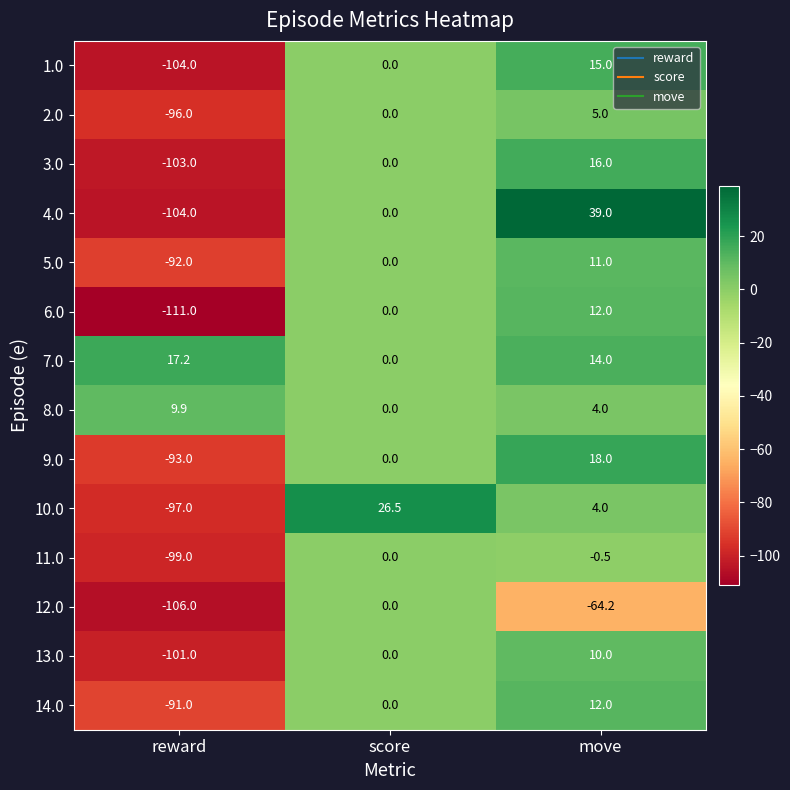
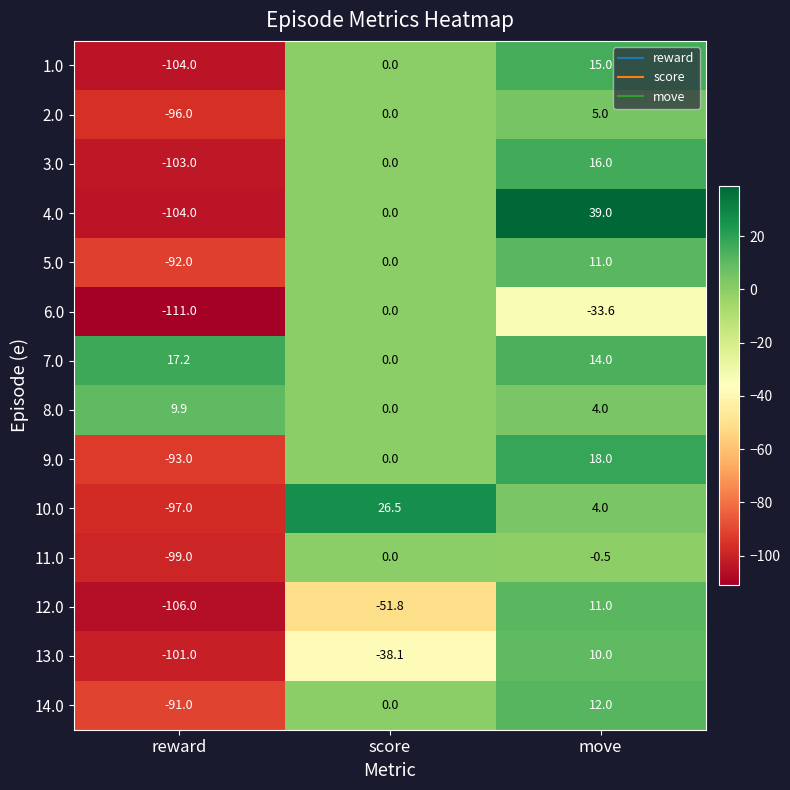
  {
    "1.0": {
      "reward": -104.0,
      "score": 0.0,
      "move": 15.0
    },
    "2.0": {
      "reward": -96.0,
      "score": 0.0,
      "move": 5.0
    },
    "3.0": {
      "reward": -103.0,
      "score": 0.0,
      "move": 16.0
    },
    "4.0": {
      "reward": -104.0,
      "score": 0.0,
      "move": 39.0
    },
    "5.0": {
      "reward": -92.0,
      "score": 0.0,
      "move": 11.0
    },
    "6.0": {
      "reward": -111.0,
      "score": 0.0,
-     "move": 12.0
+     "move": -33.6
    },
    "7.0": {
      "reward": 17.2,
      "score": 0.0,
      "move": 14.0
    },
    "8.0": {
      "reward": 9.9,
      "score": 0.0,
      "move": 4.0
    },
    "9.0": {
      "reward": -93.0,
      "score": 0.0,
      "move": 18.0
    },
    "10.0": {
      "reward": -97.0,
      "score": 26.5,
      "move": 4.0
    },
    "11.0": {
      "reward": -99.0,
      "score": 0.0,
      "move": -0.5
    },
    "12.0": {
      "reward": -106.0,
-     "score": 0.0,
-     "move": -64.2
+     "score": -51.8,
+     "move": 11.0
    },
    "13.0": {
      "reward": -101.0,
-     "score": 0.0,
+     "score": -38.1,
      "move": 10.0
    },
    "14.0": {
      "reward": -91.0,
      "score": 0.0,
      "move": 12.0
    }
  }
